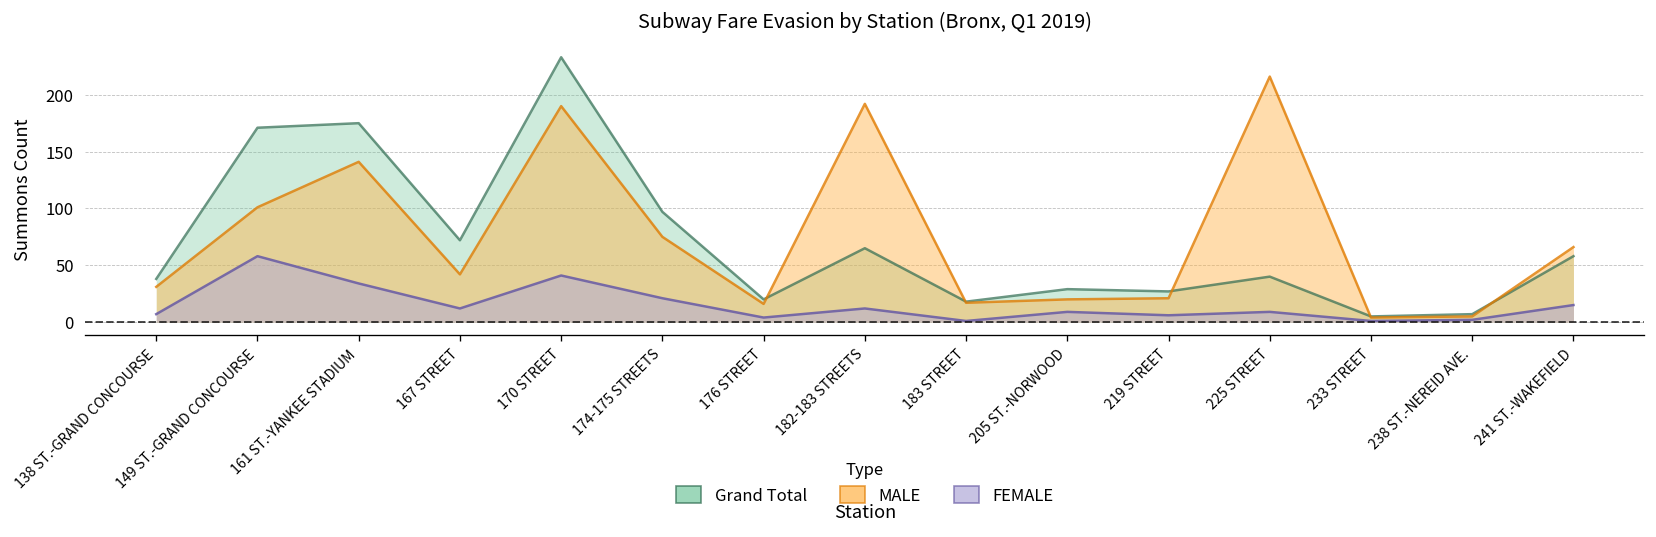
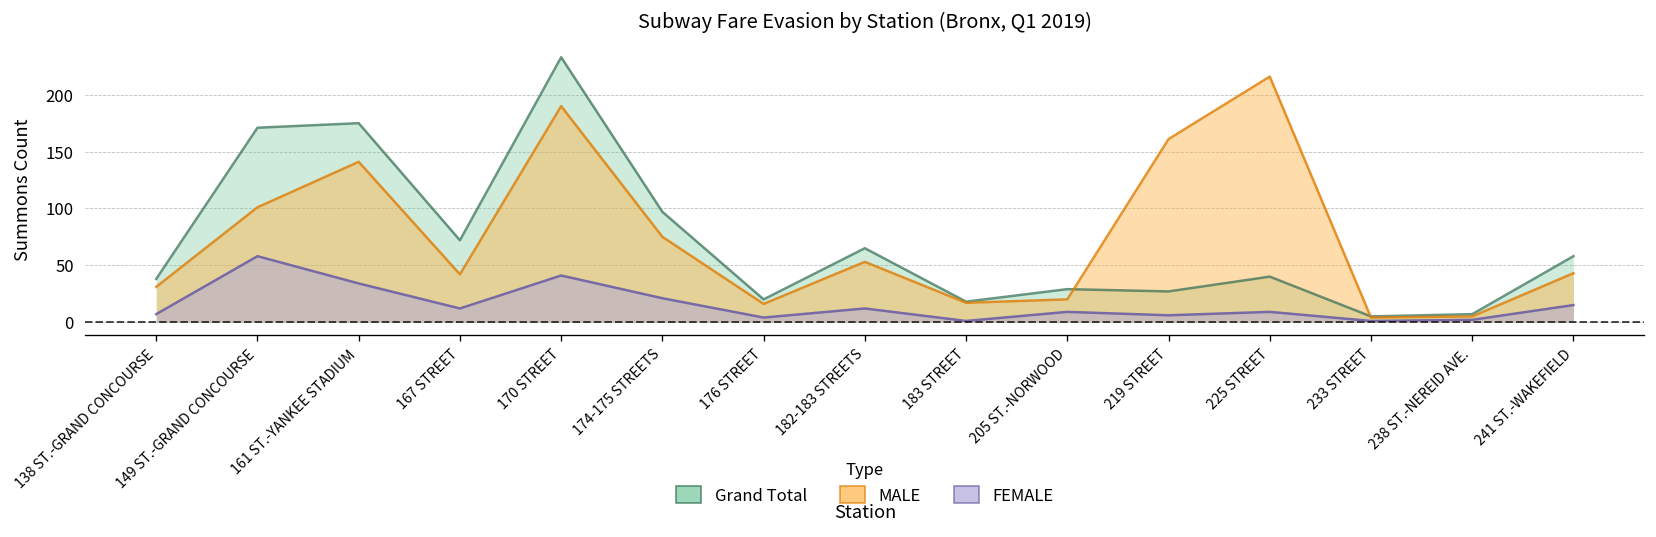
  {
    "MALE": {
      "138 ST.-GRAND CONCOURSE": 30,
      "149 ST.-GRAND CONCOURSE": 100,
      "161 ST.-YANKEE STADIUM": 140,
      "167 STREET": 40,
      "170 STREET": 190,
      "174-175 STREETS": 80,
      "176 STREET": 20,
-     "182-183 STREETS": 190,
+     "182-183 STREETS": 50,
      "205 ST.-NORWOOD": 20,
-     "219 STREET": 20,
+     "219 STREET": 160,
      "225 STREET": 220,
-     "241 ST.-WAKEFIELD": 70
+     "241 ST.-WAKEFIELD": 40
    }
  }
